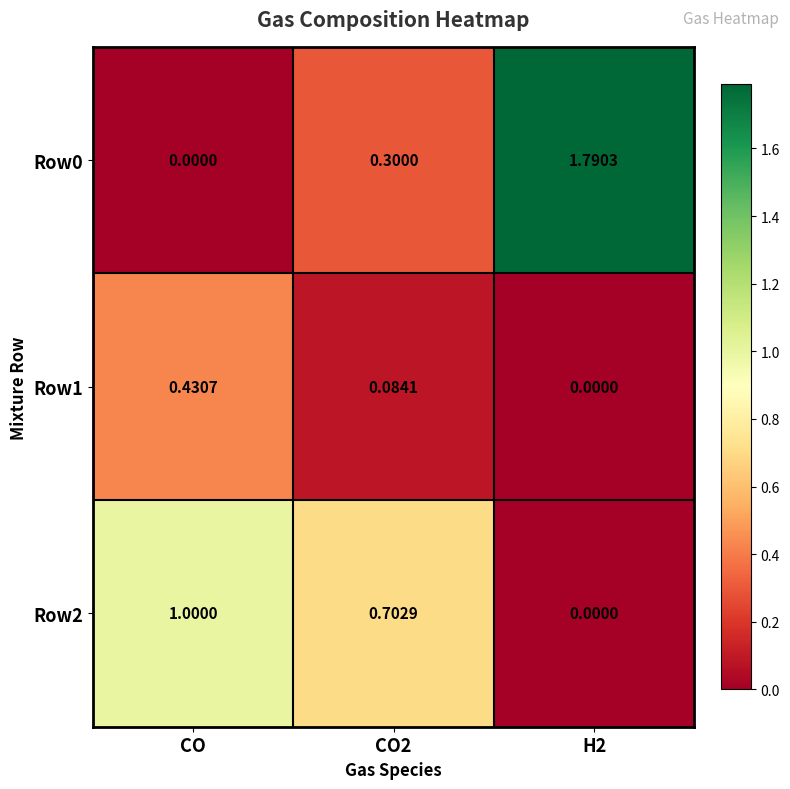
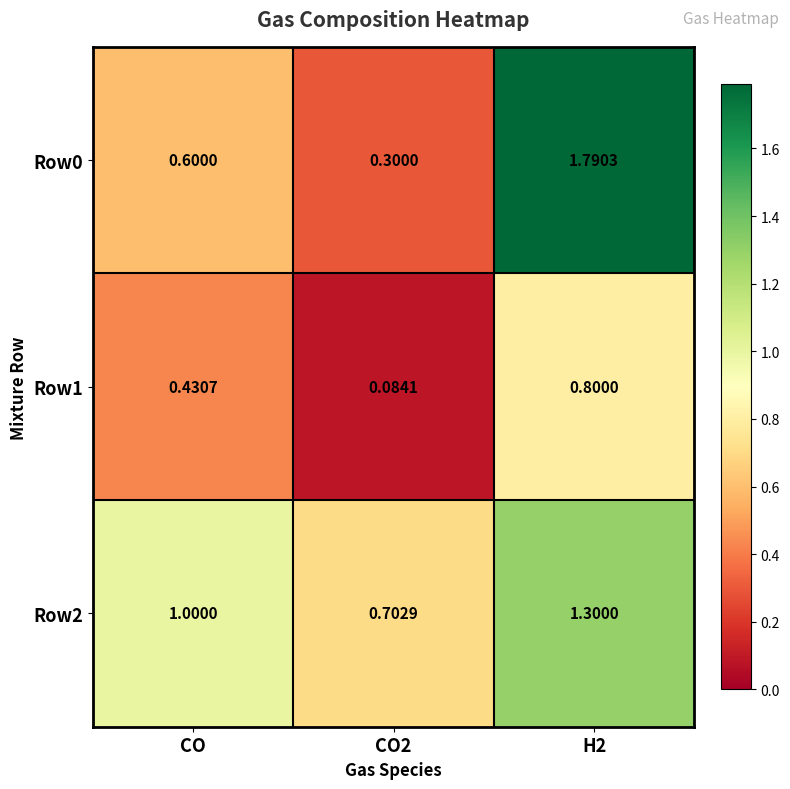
  {
    "Row0": {
-     "CO": 0.0000,
+     "CO": 0.6000,
      "CO2": 0.3000,
      "H2": 1.7903
    },
    "Row1": {
      "CO": 0.4307,
      "CO2": 0.0841,
-     "H2": 0.0000
+     "H2": 0.8000
    },
    "Row2": {
      "CO": 1.0000,
      "CO2": 0.7029,
-     "H2": 0.0000
+     "H2": 1.3000
    }
  }
